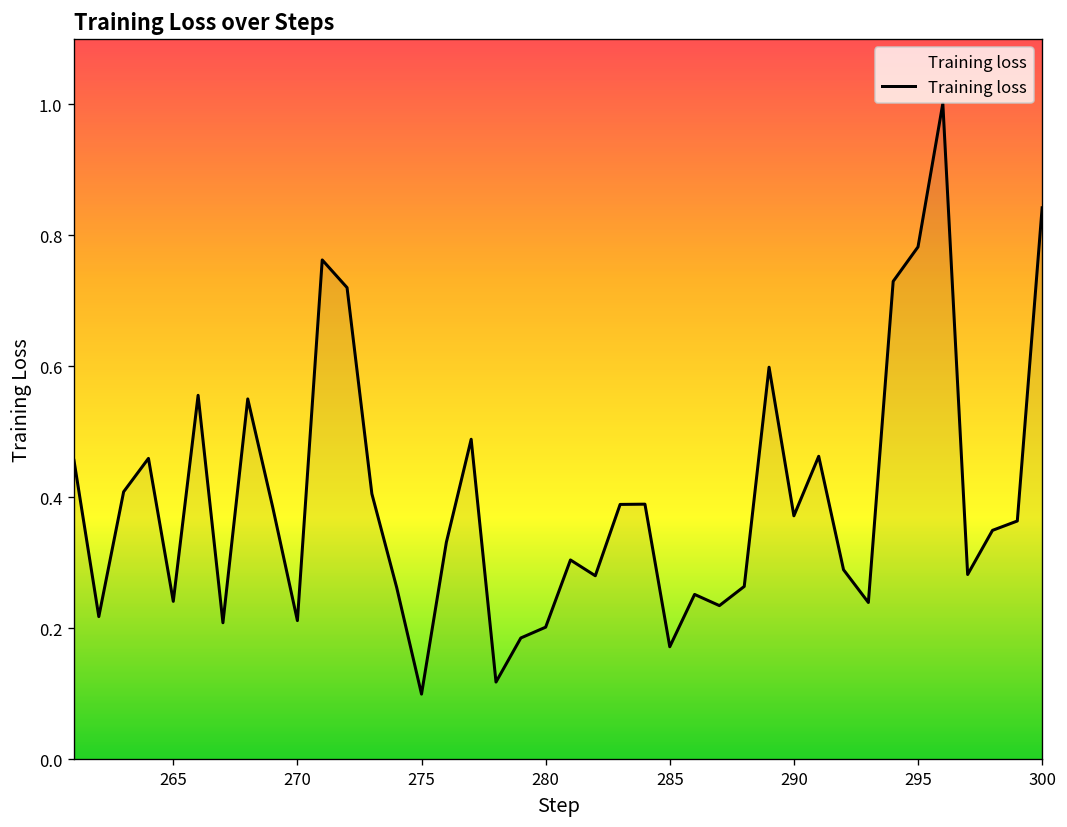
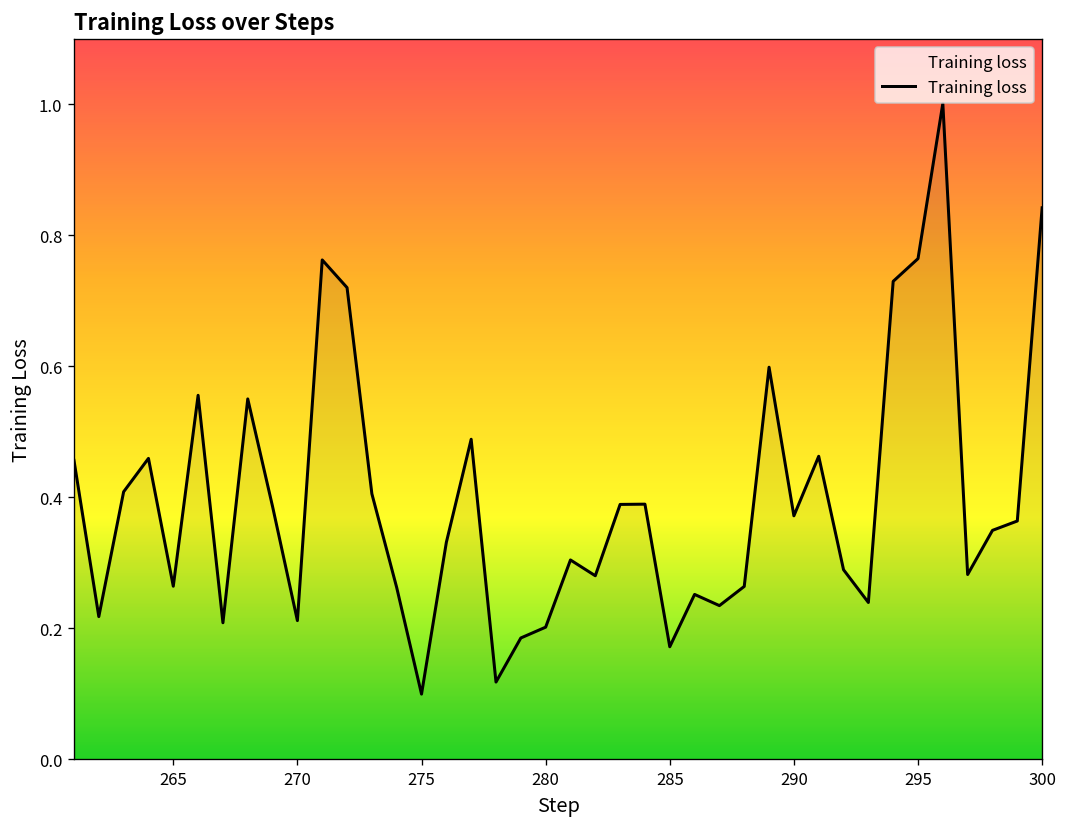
  {
-   "265": 0.24,
+   "265": 0.26,
    "270": 0.21,
    "275": 0.10,
    "280": 0.20,
    "285": 0.17,
    "290": 0.37,
-   "295": 0.78,
+   "295": 0.76,
    "300": 0.84
  }
